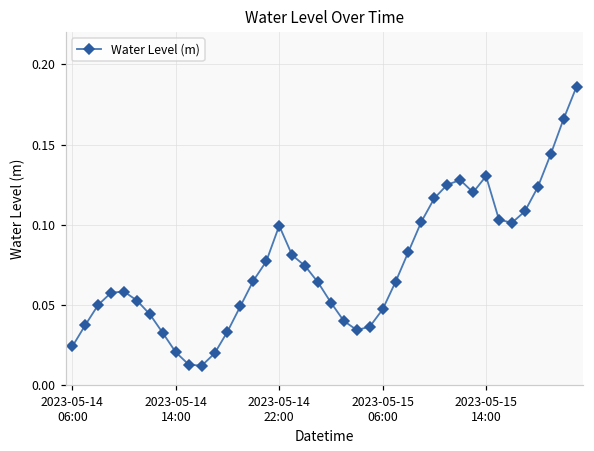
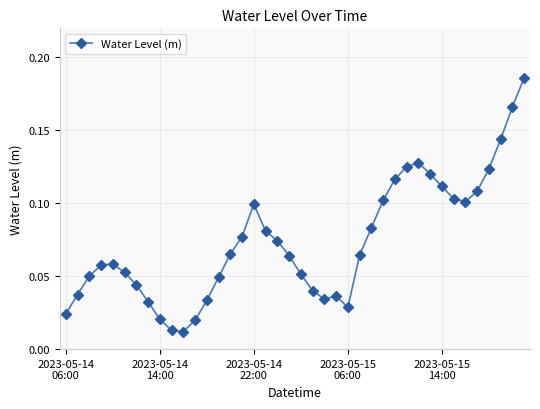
  {
    "2023-05-14 06:00": 0.024,
    "2023-05-14 14:00": 0.020,
    "2023-05-14 22:00": 0.099,
-   "2023-05-15 06:00": 0.047,
-   "2023-05-15 14:00": 0.130
+   "2023-05-15 06:00": 0.029,
+   "2023-05-15 14:00": 0.112
  }
